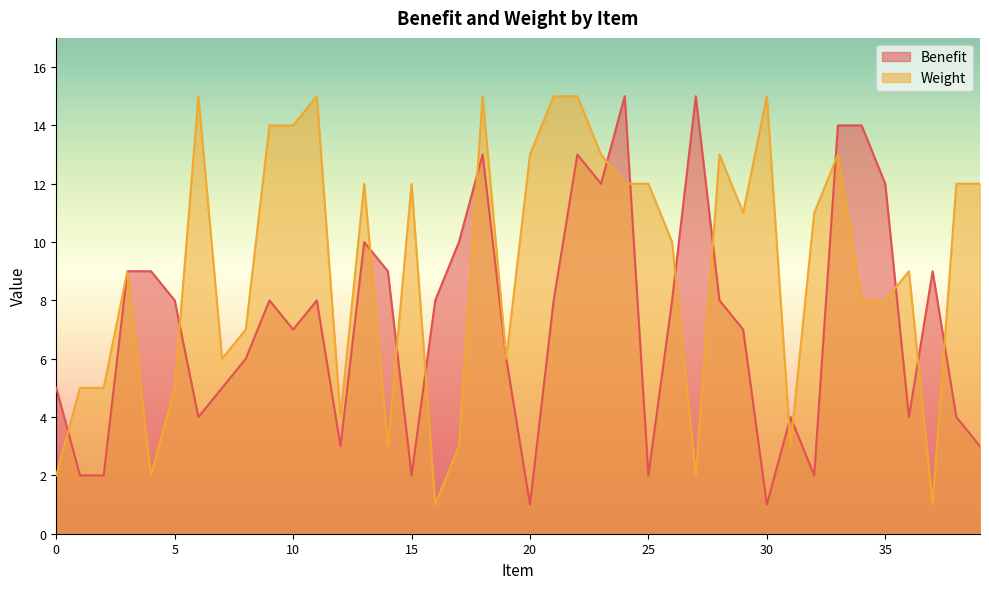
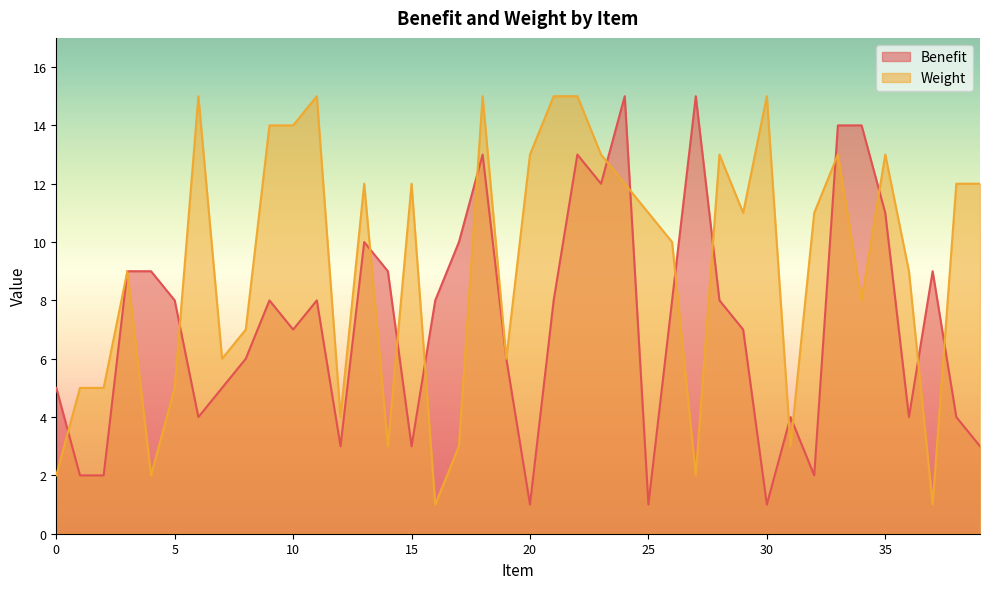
  {
    "Benefit": {
      "0": 5,
      "5": 8,
      "10": 7,
-     "15": 2,
+     "15": 3,
      "20": 1,
-     "25": 2,
+     "25": 1,
      "30": 1,
-     "35": 12
+     "35": 11
    },
    "Weight": {
      "0": 2,
      "5": 5,
      "10": 14,
      "15": 12,
      "20": 13,
-     "25": 12,
+     "25": 11,
      "30": 15,
-     "35": 8
+     "35": 13
    }
  }
